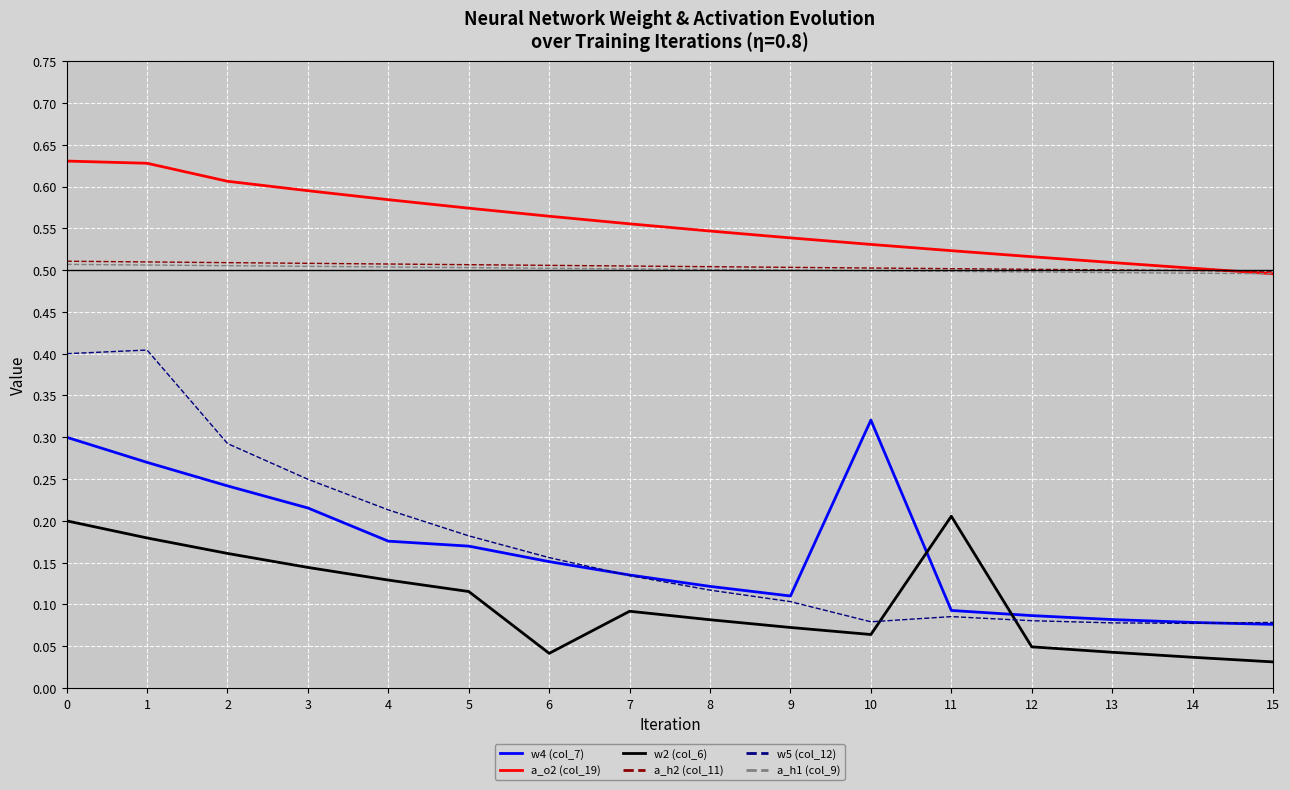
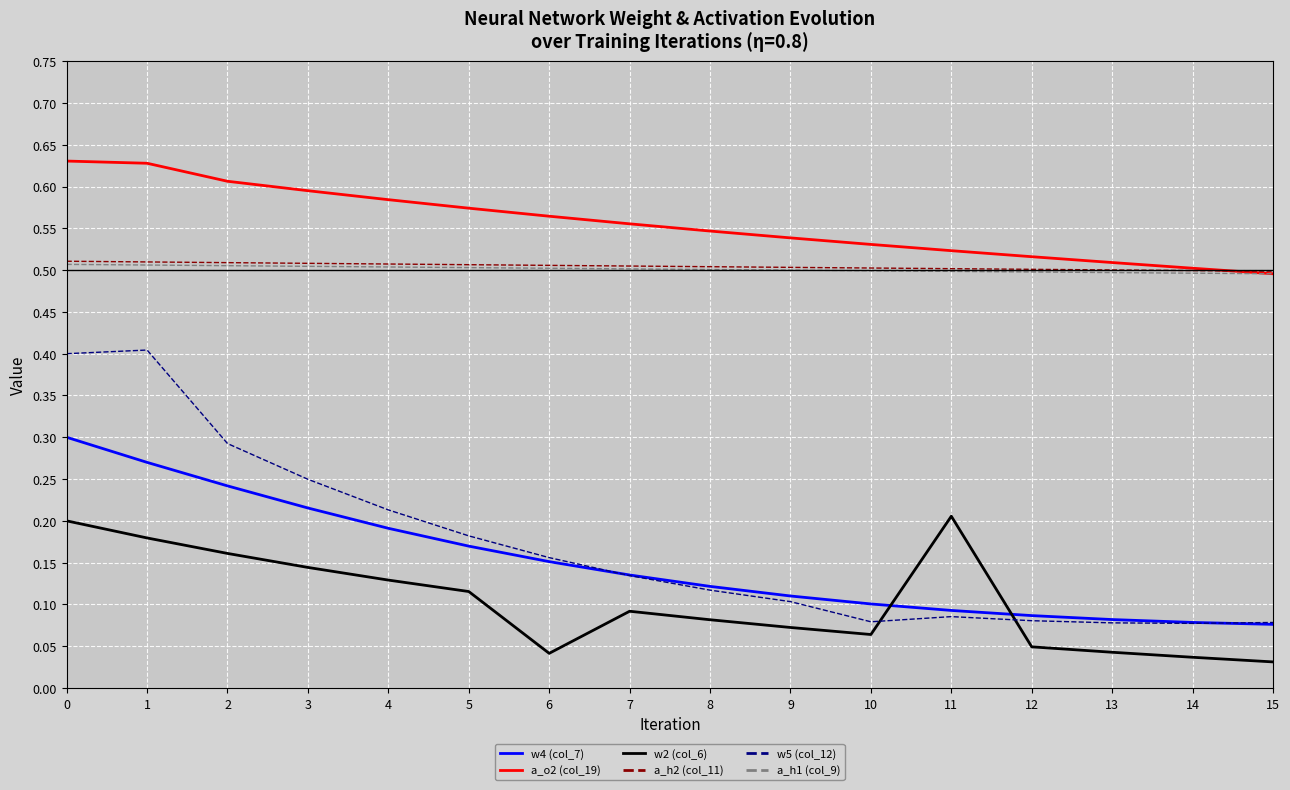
  {
    "w4 (col_7)": {
      "0": 0.30,
      "1": 0.27,
      "2": 0.24,
      "3": 0.22,
-     "4": 0.18,
+     "4": 0.19,
      "5": 0.17,
      "6": 0.15,
      "8": 0.12,
      "9": 0.11,
-     "10": 0.32,
+     "10": 0.10,
      "11": 0.09,
      "12": 0.09,
      "13": 0.08
    },
    "a_o2 (col_19)": {
      "0": 0.63,
      "1": 0.63,
      "2": 0.61,
      "3": 0.60,
      "4": 0.58,
      "5": 0.57,
      "6": 0.56,
      "7": 0.56,
      "8": 0.55,
      "9": 0.54,
      "10": 0.53,
      "11": 0.52,
      "12": 0.52,
      "13": 0.51
    },
    "w2 (col_6)": {
      "0": 0.20,
      "1": 0.18,
      "2": 0.16,
      "3": 0.14,
      "4": 0.13,
      "5": 0.12,
      "6": 0.04,
      "7": 0.09,
      "8": 0.08,
      "9": 0.07,
      "10": 0.06,
      "11": 0.21,
      "12": 0.05,
      "13": 0.04,
      "14": 0.04,
      "15": 0.03
    },
    "a_h2 (col_11)": {
      "0": 0.51,
      "1": 0.51,
      "2": 0.51,
      "3": 0.51,
      "4": 0.51,
      "5": 0.51,
      "6": 0.51,
      "7": 0.50,
      "8": 0.50,
      "9": 0.50,
      "10": 0.50,
      "11": 0.50,
      "12": 0.50,
      "13": 0.50
    },
    "w5 (col_12)": {
      "0": 0.40,
      "1": 0.40,
      "2": 0.29,
      "3": 0.25,
      "4": 0.21,
      "5": 0.18,
      "6": 0.16,
      "8": 0.12,
      "9": 0.10,
      "10": 0.08,
      "11": 0.09,
      "12": 0.08,
      "13": 0.08
    },
    "a_h1 (col_9)": {
      "0": 0.51,
      "1": 0.51,
      "2": 0.51,
      "3": 0.50,
      "4": 0.50,
      "5": 0.50,
      "6": 0.50,
      "7": 0.50,
      "8": 0.50,
      "9": 0.50,
      "10": 0.50,
      "11": 0.50,
      "12": 0.50,
      "13": 0.50,
      "14": 0.50
    }
  }
